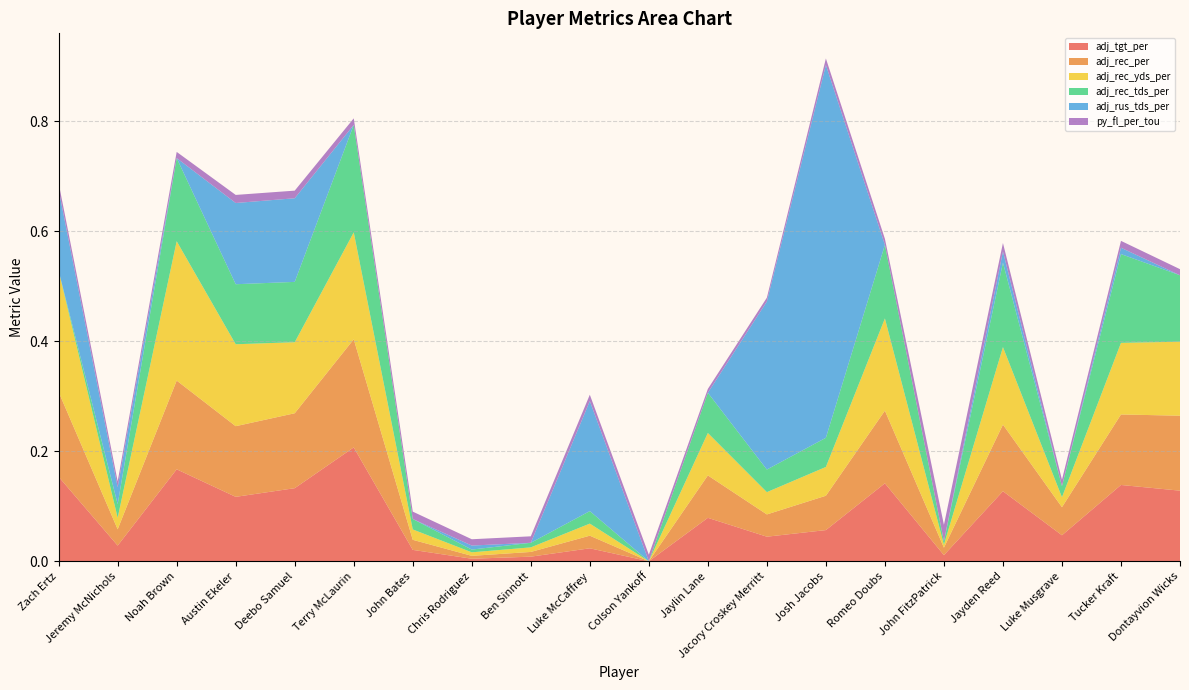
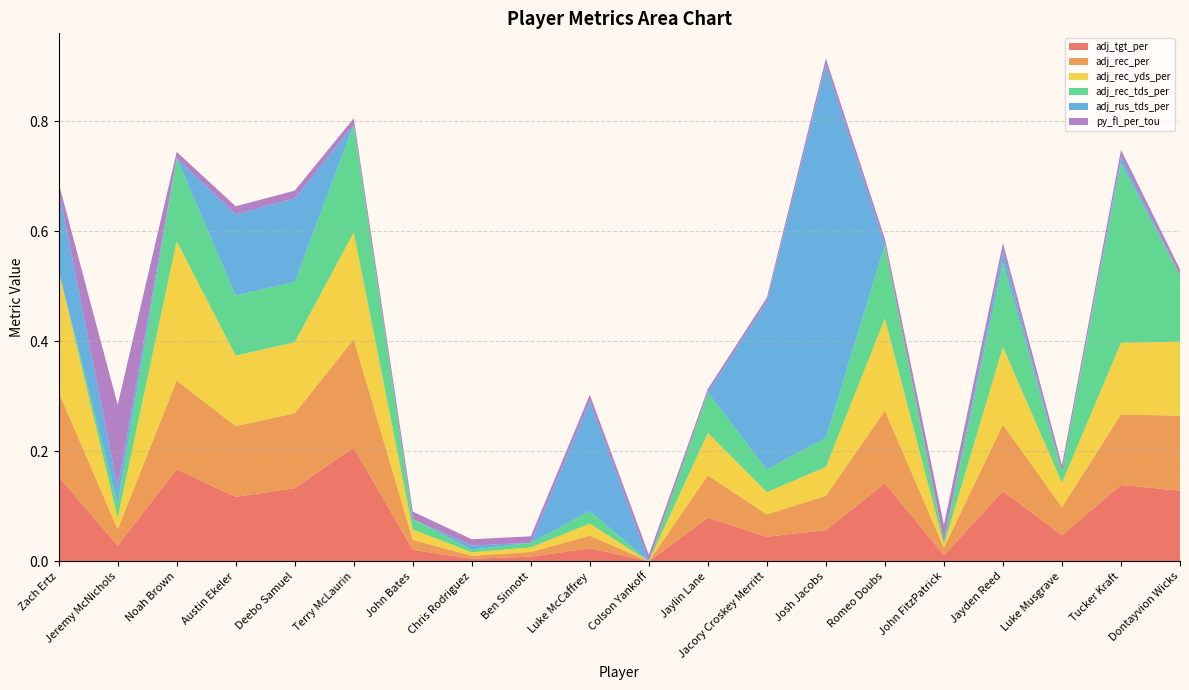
  {
    "adj_rec_yds_per": {
      "Jeremy McNichols": 0.02,
      "Noah Brown": 0.25,
-     "Austin Ekeler": 0.15,
+     "Austin Ekeler": 0.13,
      "Deebo Samuel": 0.13,
      "Terry McLaurin": 0.19,
      "John Bates": 0.02,
      "Chris Rodriguez": 0.01,
      "Ben Sinnott": 0.01,
      "Luke McCaffrey": 0.02,
      "Jaylin Lane": 0.08,
      "Jacory Croskey Merritt": 0.04,
      "Josh Jacobs": 0.05,
      "Romeo Doubs": 0.17,
      "John FitzPatrick": 0.01,
      "Jayden Reed": 0.14,
-     "Luke Musgrave": 0.02,
+     "Luke Musgrave": 0.04,
      "Tucker Kraft": 0.13,
      "Dontayvion Wicks": 0.13
    },
    "adj_rec_tds_per": {
      "Jeremy McNichols": 0.02,
      "Austin Ekeler": 0.11,
      "Deebo Samuel": 0.11,
      "Chris Rodriguez": 0.00,
      "Luke McCaffrey": 0.02,
      "Jacory Croskey Merritt": 0.04,
      "Josh Jacobs": 0.05,
      "Jayden Reed": 0.15,
-     "Tucker Kraft": 0.16
+     "Tucker Kraft": 0.33
    },
    "adj_rus_tds_per": {
      "Zach Ertz": 0.15,
      "Jeremy McNichols": 0.03,
      "Austin Ekeler": 0.15,
      "Deebo Samuel": 0.15,
      "Chris Rodriguez": 0.01,
      "Luke McCaffrey": 0.20,
      "Jacory Croskey Merritt": 0.31,
      "Josh Jacobs": 0.68,
      "Jayden Reed": 0.02,
      "Tucker Kraft": 0.01
    },
    "py_fl_per_tou": {
      "Zach Ertz": 0.01,
-     "Jeremy McNichols": 0.01,
+     "Jeremy McNichols": 0.15,
      "Noah Brown": 0.01,
      "Austin Ekeler": 0.01,
      "Deebo Samuel": 0.01,
      "Terry McLaurin": 0.01,
      "John Bates": 0.01,
      "Chris Rodriguez": 0.01,
      "Ben Sinnott": 0.01,
      "Luke McCaffrey": 0.01,
      "Colson Yankoff": 0.01,
      "Jaylin Lane": 0.01,
      "Jacory Croskey Merritt": 0.01,
      "Josh Jacobs": 0.01,
      "Romeo Doubs": 0.01,
      "John FitzPatrick": 0.03,
      "Jayden Reed": 0.02,
      "Luke Musgrave": 0.01,
      "Tucker Kraft": 0.01,
      "Dontayvion Wicks": 0.01
    }
  }
